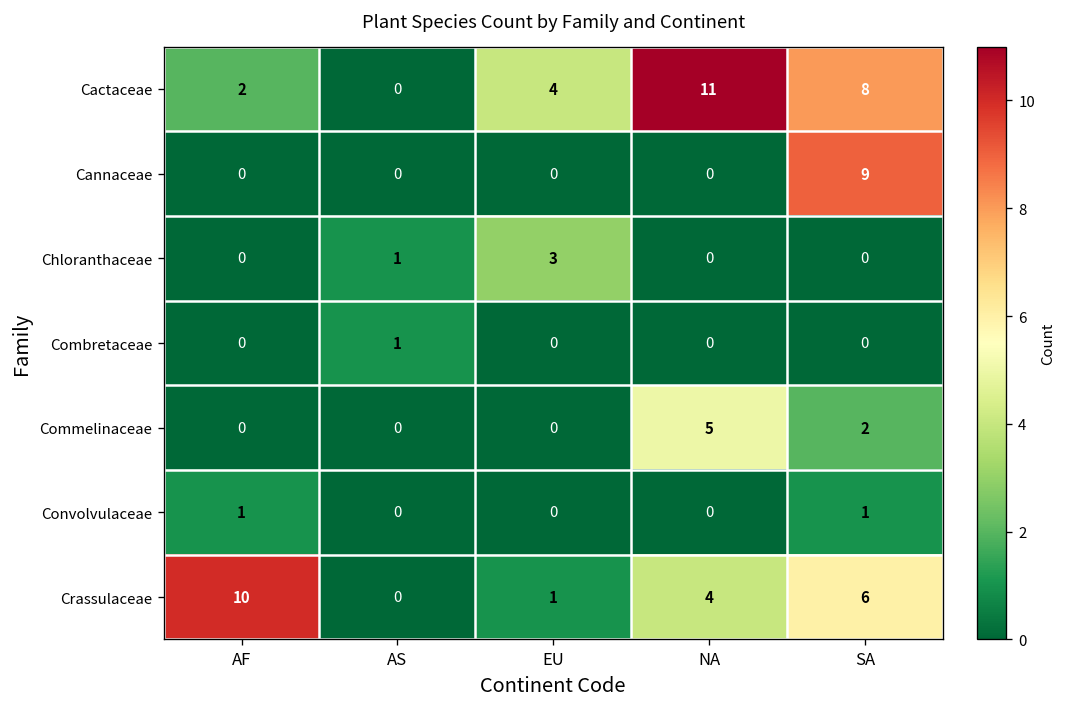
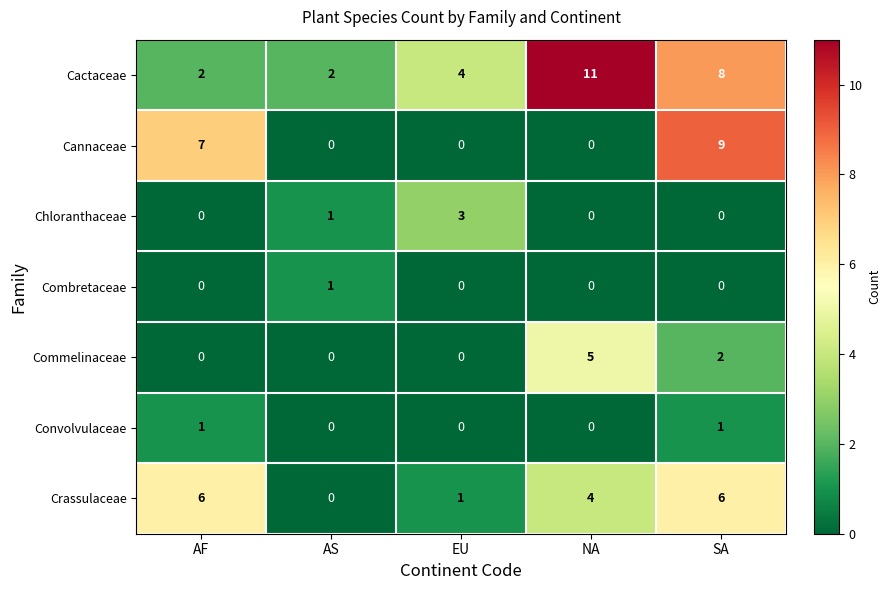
  {
    "Cactaceae": {
      "AF": 2,
-     "AS": 0,
+     "AS": 2,
      "EU": 4,
      "NA": 11,
      "SA": 8
    },
    "Cannaceae": {
-     "AF": 0,
+     "AF": 7,
      "AS": 0,
      "EU": 0,
      "NA": 0,
      "SA": 9
    },
    "Chloranthaceae": {
      "AF": 0,
      "AS": 1,
      "EU": 3,
      "NA": 0,
      "SA": 0
    },
    "Combretaceae": {
      "AF": 0,
      "AS": 1,
      "EU": 0,
      "NA": 0,
      "SA": 0
    },
    "Commelinaceae": {
      "AF": 0,
      "AS": 0,
      "EU": 0,
      "NA": 5,
      "SA": 2
    },
    "Convolvulaceae": {
      "AF": 1,
      "AS": 0,
      "EU": 0,
      "NA": 0,
      "SA": 1
    },
    "Crassulaceae": {
-     "AF": 10,
+     "AF": 6,
      "AS": 0,
      "EU": 1,
      "NA": 4,
      "SA": 6
    }
  }
